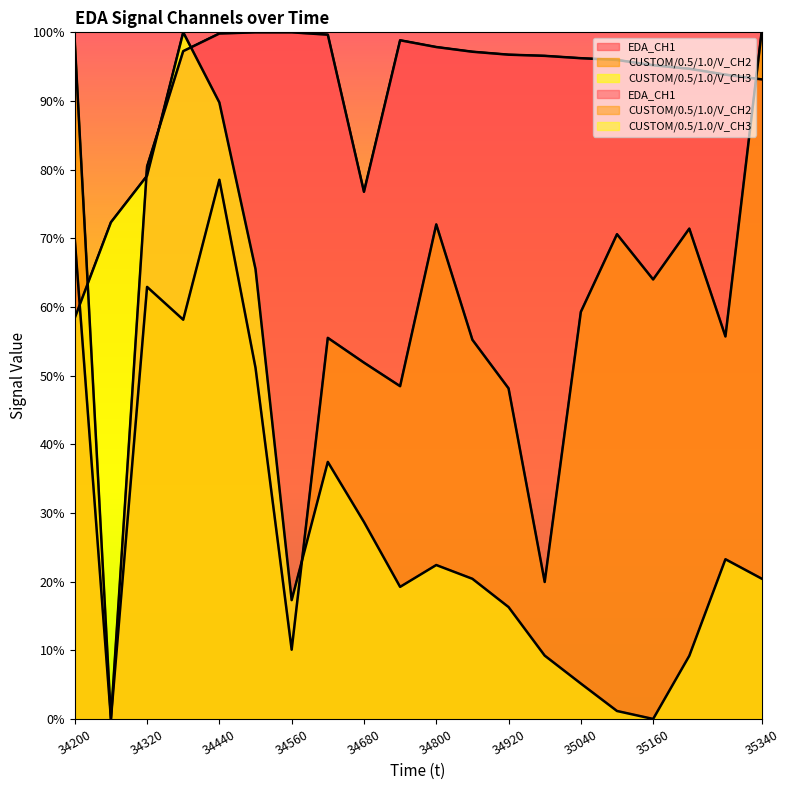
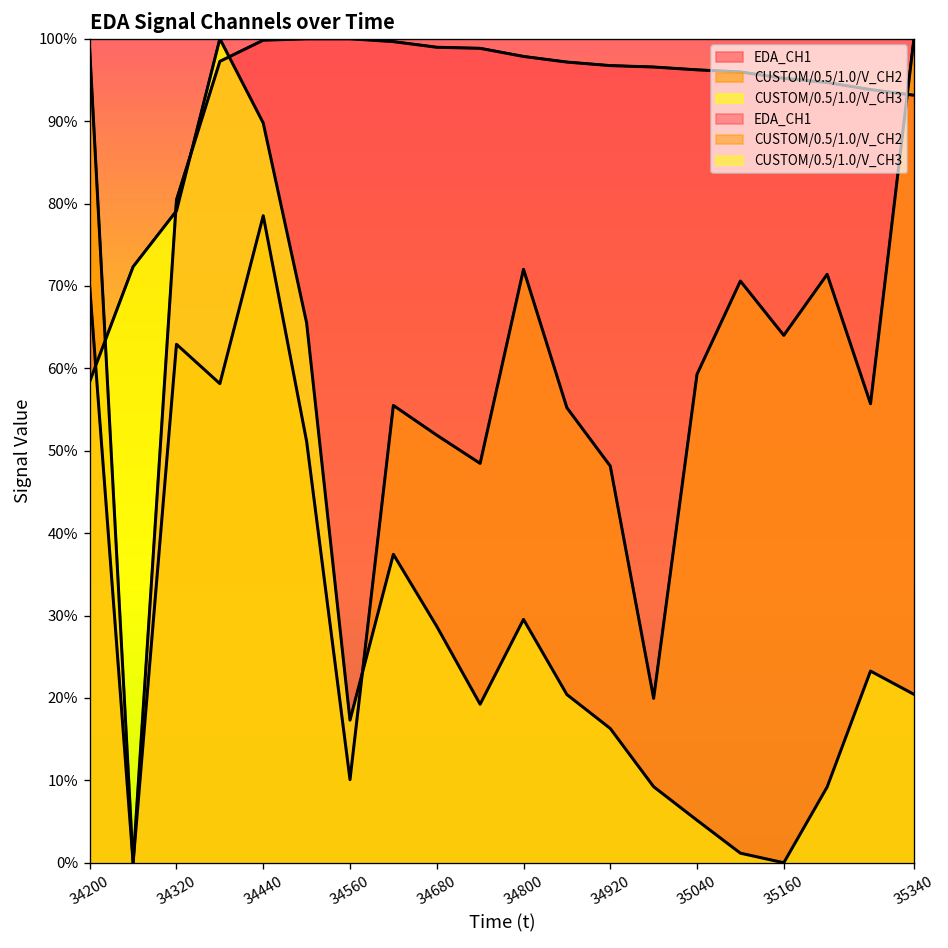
  {
    "EDA_CH1": {
      "34200": "70%",
      "34320": "80%",
      "34440": "100%",
      "34560": "100%",
-     "34680": "77%",
+     "34680": "99%",
      "34800": "98%",
      "34920": "97%",
      "35040": "96%",
      "35340": "93%"
    },
    "CUSTOM/0.5/1.0/V_CH2": {
      "34200": "99%",
      "34320": "63%",
      "34440": "79%",
      "34560": "10%",
      "34680": "52%",
      "34800": "72%",
      "34920": "48%",
      "35040": "59%",
      "35160": "64%",
      "35340": "100%"
    },
    "CUSTOM/0.5/1.0/V_CH3": {
      "34200": "58%",
      "34320": "79%",
      "34440": "90%",
      "34560": "17%",
      "34680": "29%",
-     "34800": "22%",
+     "34800": "30%",
      "34920": "16%",
      "35040": "5%",
      "35160": "0%",
      "35340": "20%"
    }
  }
